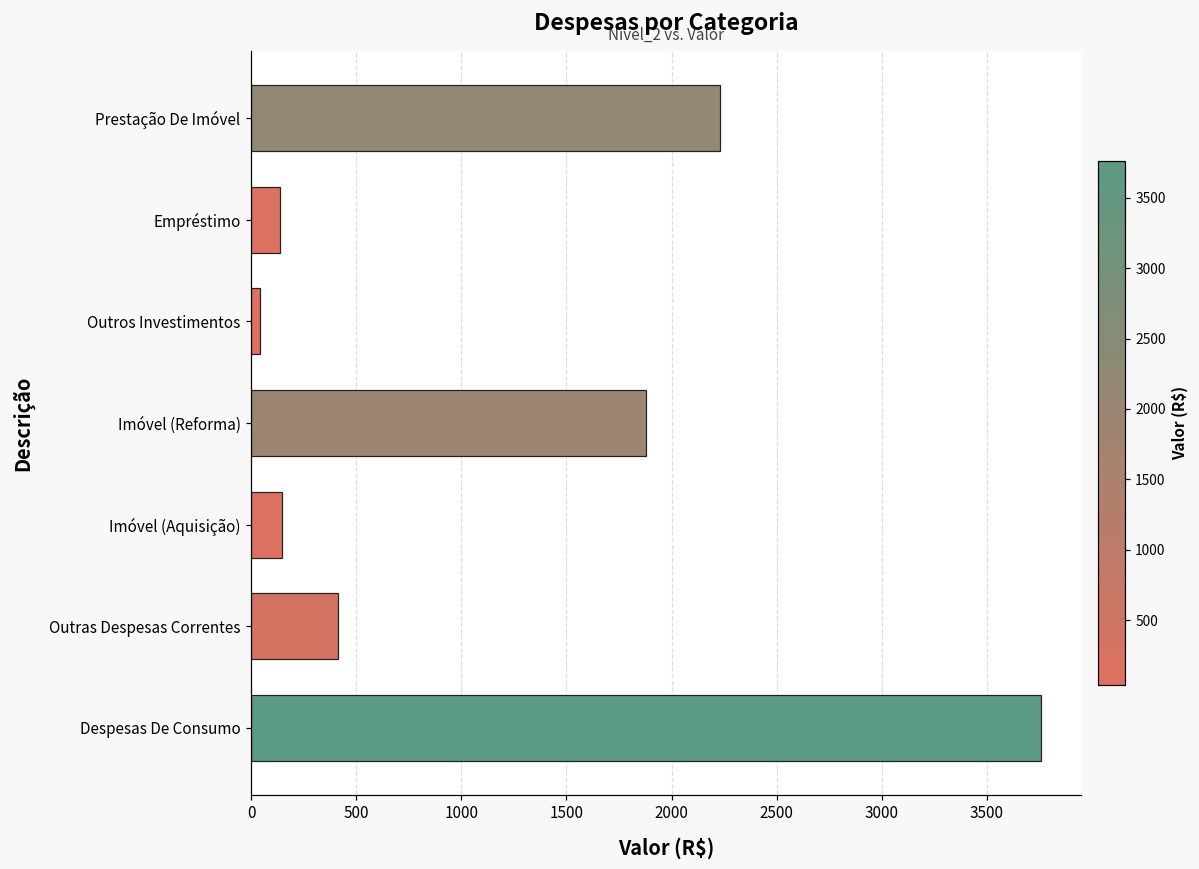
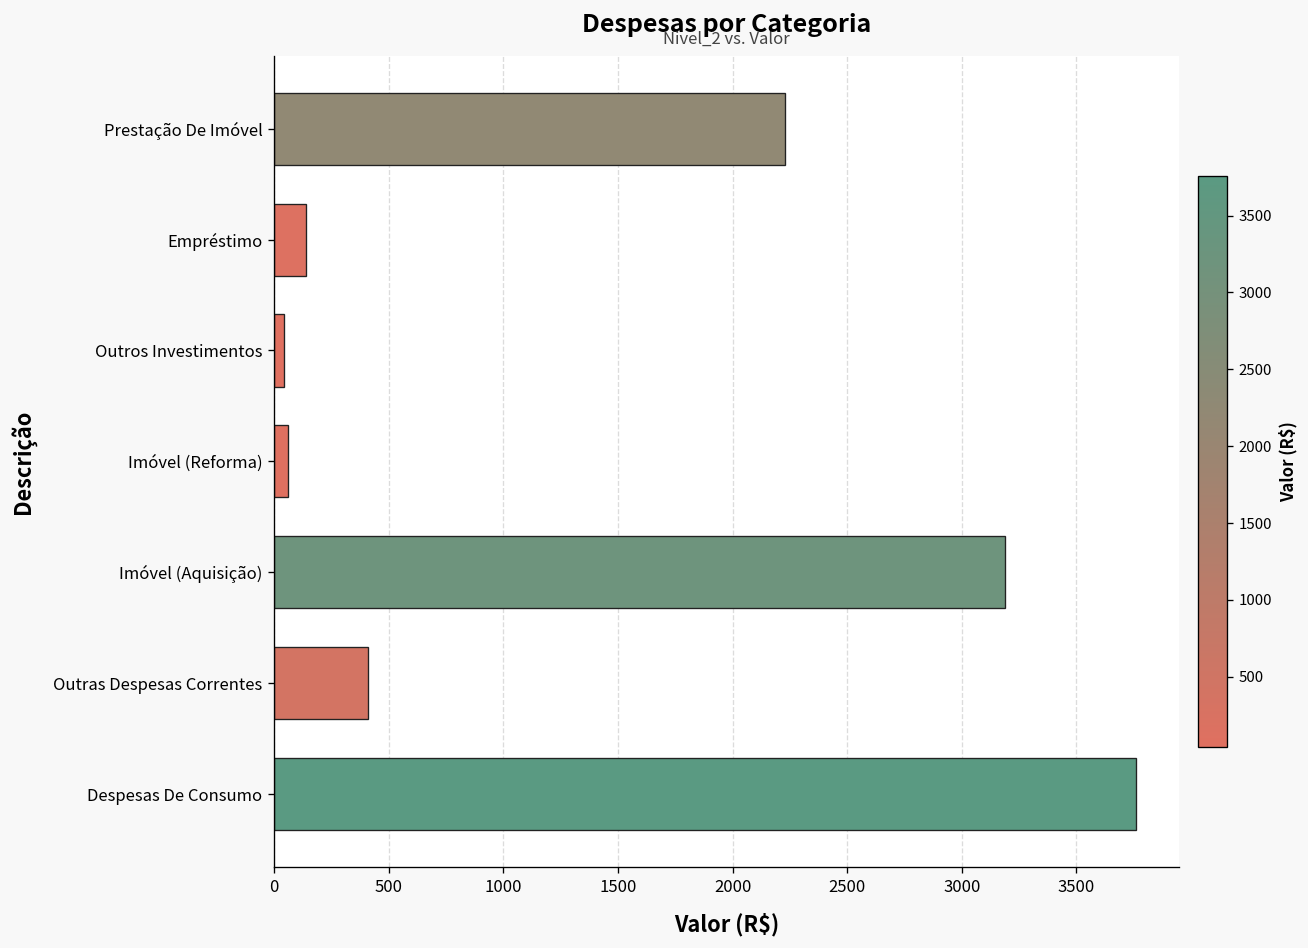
  {
    "Prestação De Imóvel": 2230,
    "Empréstimo": 140,
    "Outros Investimentos": 40,
-   "Imóvel (Reforma)": 1880,
-   "Imóvel (Aquisição)": 150,
+   "Imóvel (Reforma)": 60,
+   "Imóvel (Aquisição)": 3190,
    "Outras Despesas Correntes": 410,
    "Despesas De Consumo": 3760
  }
